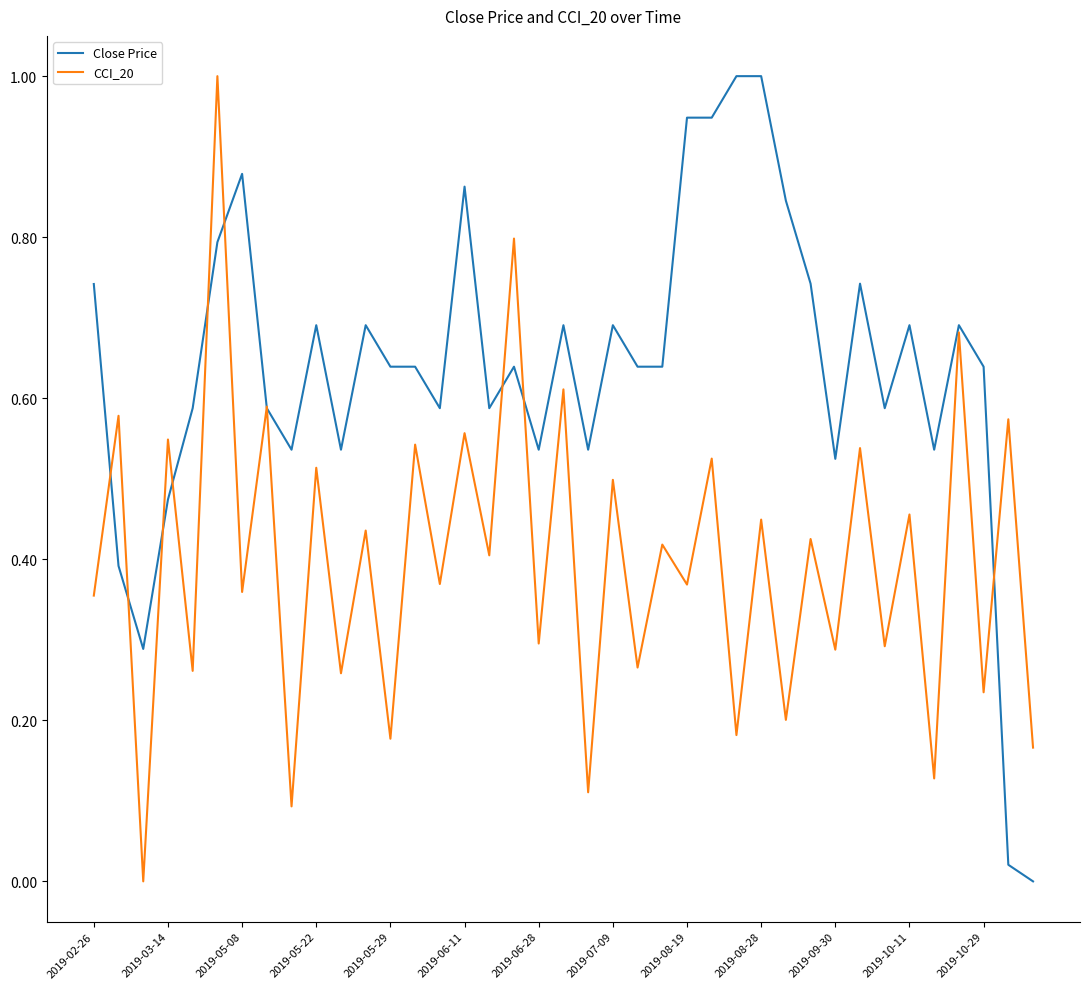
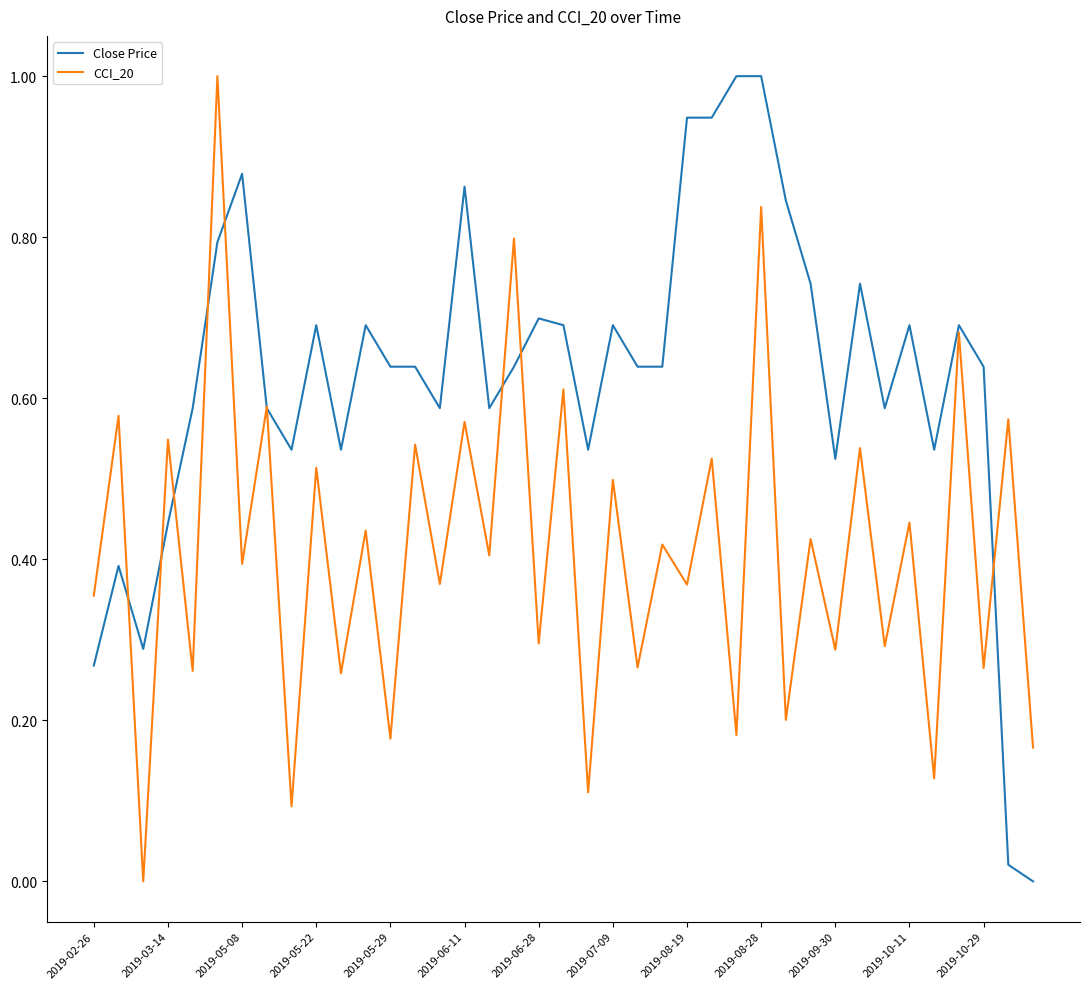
  {
    "Close Price": {
-     "2019-02-26": 0.74,
-     "2019-03-14": 0.47,
+     "2019-02-26": 0.27,
+     "2019-03-14": 0.44,
      "2019-05-08": 0.88,
      "2019-05-22": 0.69,
      "2019-05-29": 0.64,
      "2019-06-11": 0.86,
-     "2019-06-28": 0.54,
+     "2019-06-28": 0.70,
      "2019-07-09": 0.69,
      "2019-08-19": 0.95,
      "2019-08-28": 1.00,
      "2019-09-30": 0.52,
      "2019-10-11": 0.69,
      "2019-10-29": 0.64
    },
    "CCI_20": {
      "2019-02-26": 0.35,
      "2019-03-14": 0.55,
-     "2019-05-08": 0.36,
+     "2019-05-08": 0.39,
      "2019-05-22": 0.51,
      "2019-05-29": 0.18,
-     "2019-06-11": 0.56,
+     "2019-06-11": 0.57,
      "2019-06-28": 0.30,
      "2019-07-09": 0.50,
      "2019-08-19": 0.37,
-     "2019-08-28": 0.45,
+     "2019-08-28": 0.84,
      "2019-09-30": 0.29,
-     "2019-10-11": 0.46,
-     "2019-10-29": 0.23
+     "2019-10-11": 0.45,
+     "2019-10-29": 0.26
    }
  }
